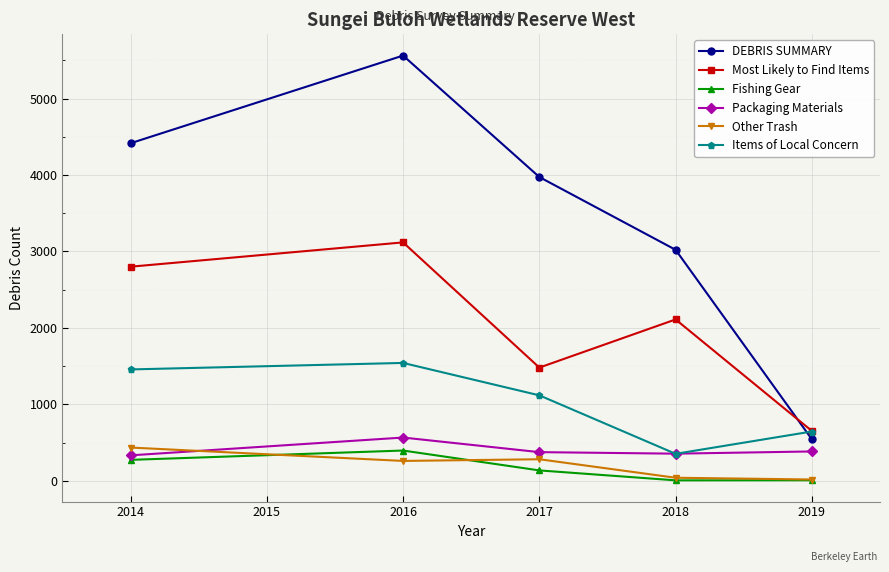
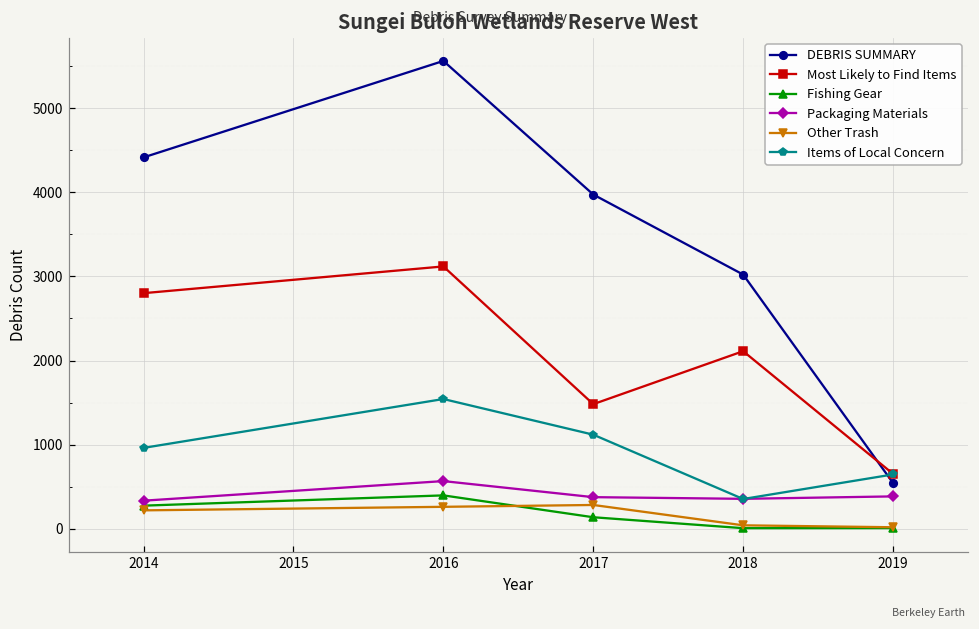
  {
    "DEBRIS SUMMARY": {
      "2014": 4400,
      "2016": 5600,
      "2017": 4000,
      "2018": 3000,
      "2019": 500
    },
    "Most Likely to Find Items": {
      "2014": 2800,
      "2016": 3100,
      "2017": 1500,
      "2018": 2100
    },
    "Fishing Gear": {
      "2014": 300,
      "2016": 400,
      "2017": 100,
      "2018": 0
    },
    "Packaging Materials": {
      "2014": 300,
      "2016": 600,
      "2017": 400,
      "2019": 400
    },
    "Other Trash": {
-     "2014": 400,
+     "2014": 200,
      "2016": 300,
      "2017": 300,
      "2018": 0
    },
    "Items of Local Concern": {
-     "2014": 1500,
+     "2014": 1000,
      "2016": 1500,
      "2017": 1100
    }
  }
